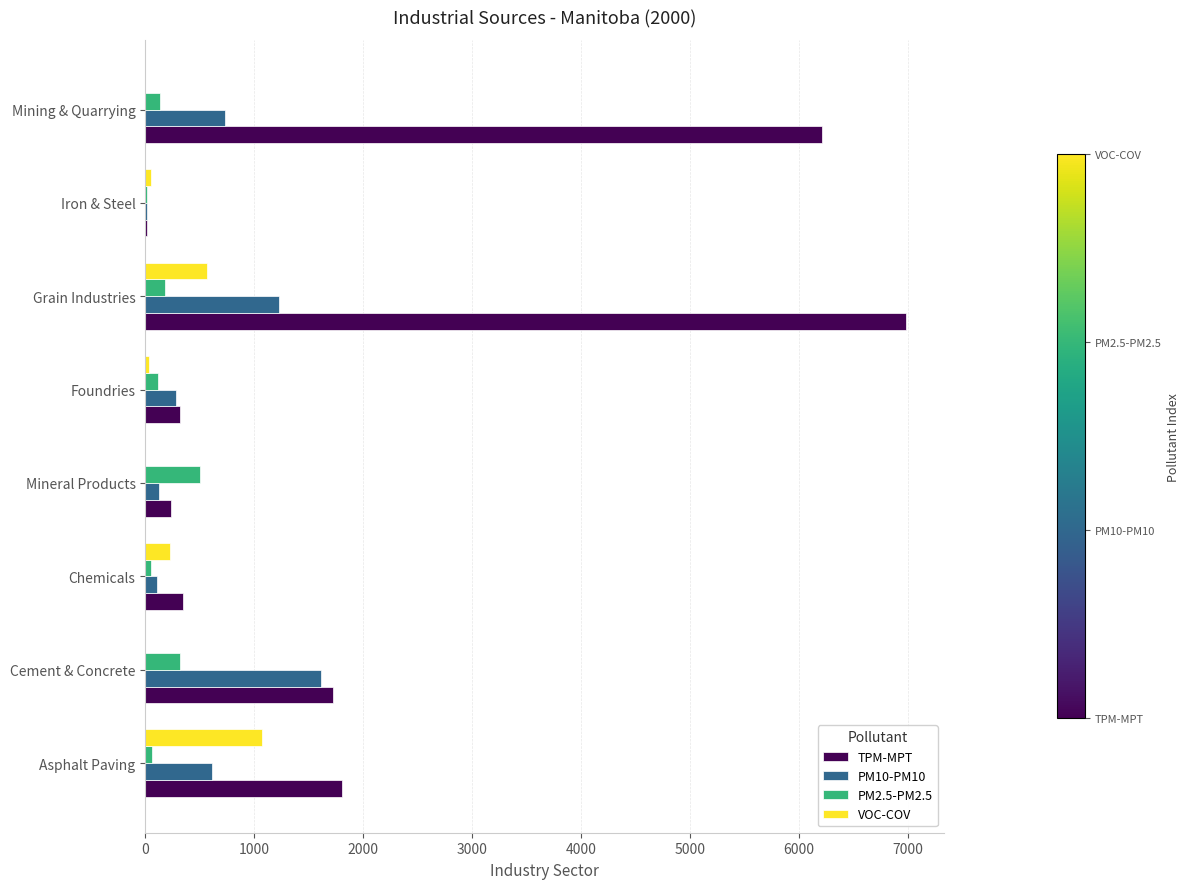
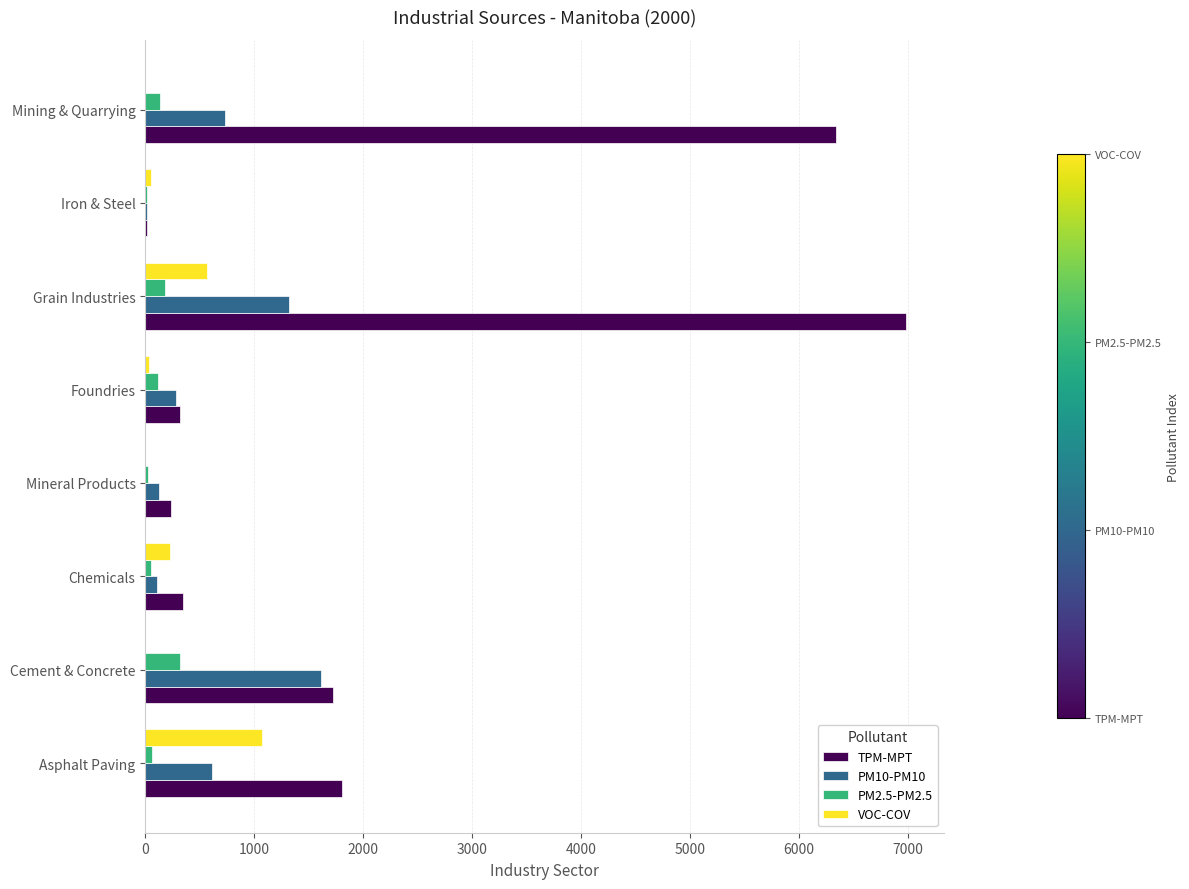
  {
    "TPM-MPT": {
-     "Mining & Quarrying": 6210,
+     "Mining & Quarrying": 6340,
      "Grain Industries": 6980,
      "Foundries": 320,
      "Mineral Products": 240,
      "Chemicals": 350,
      "Cement & Concrete": 1720,
      "Asphalt Paving": 1810
    },
    "PM10-PM10": {
      "Mining & Quarrying": 730,
-     "Grain Industries": 1230,
+     "Grain Industries": 1320,
      "Foundries": 280,
      "Mineral Products": 130,
      "Chemicals": 110,
      "Cement & Concrete": 1610,
      "Asphalt Paving": 620
    },
    "PM2.5-PM2.5": {
      "Mining & Quarrying": 140,
      "Grain Industries": 190,
      "Foundries": 120,
-     "Mineral Products": 500,
+     "Mineral Products": 30,
      "Chemicals": 50,
      "Cement & Concrete": 320,
      "Asphalt Paving": 60
    },
    "VOC-COV": {
      "Mining & Quarrying": 0,
      "Iron & Steel": 60,
      "Grain Industries": 560,
      "Foundries": 40,
      "Chemicals": 230,
      "Asphalt Paving": 1070
    }
  }
